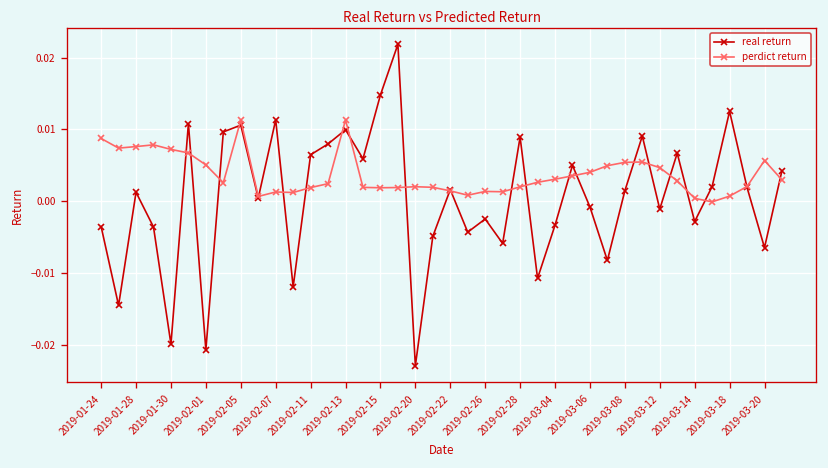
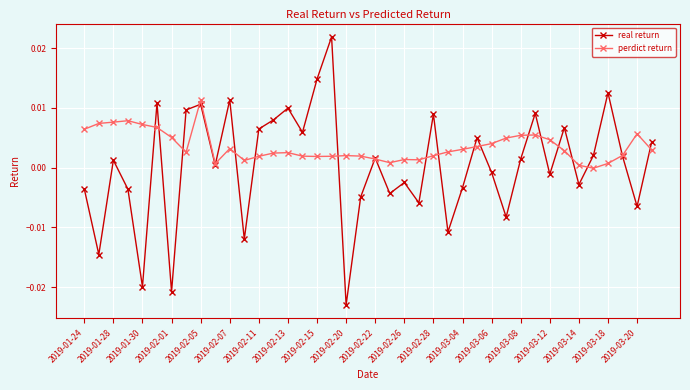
  {
    "real return": {
      "2019-01-24": -0.004,
      "2019-01-28": 0.001,
      "2019-01-30": -0.020,
      "2019-02-01": -0.021,
      "2019-02-05": 0.011,
      "2019-02-07": 0.011,
      "2019-02-11": 0.006,
      "2019-02-13": 0.010,
      "2019-02-15": 0.015,
      "2019-02-20": -0.023,
      "2019-02-26": -0.002,
      "2019-02-28": 0.009,
      "2019-03-04": -0.003,
      "2019-03-06": -0.001,
      "2019-03-08": 0.001,
      "2019-03-12": -0.001,
      "2019-03-14": -0.003,
      "2019-03-18": 0.013,
      "2019-03-20": -0.006
    },
    "perdict return": {
-     "2019-01-24": 0.009,
+     "2019-01-24": 0.006,
      "2019-01-28": 0.008,
      "2019-01-30": 0.007,
      "2019-02-01": 0.005,
      "2019-02-05": 0.011,
-     "2019-02-07": 0.001,
+     "2019-02-07": 0.003,
      "2019-02-11": 0.002,
-     "2019-02-13": 0.011,
+     "2019-02-13": 0.003,
      "2019-02-15": 0.002,
      "2019-02-20": 0.002,
      "2019-02-26": 0.001,
      "2019-02-28": 0.002,
      "2019-03-04": 0.003,
      "2019-03-06": 0.004,
      "2019-03-08": 0.005,
      "2019-03-12": 0.005,
      "2019-03-14": 0.000,
      "2019-03-18": 0.001,
      "2019-03-20": 0.006
    }
  }
